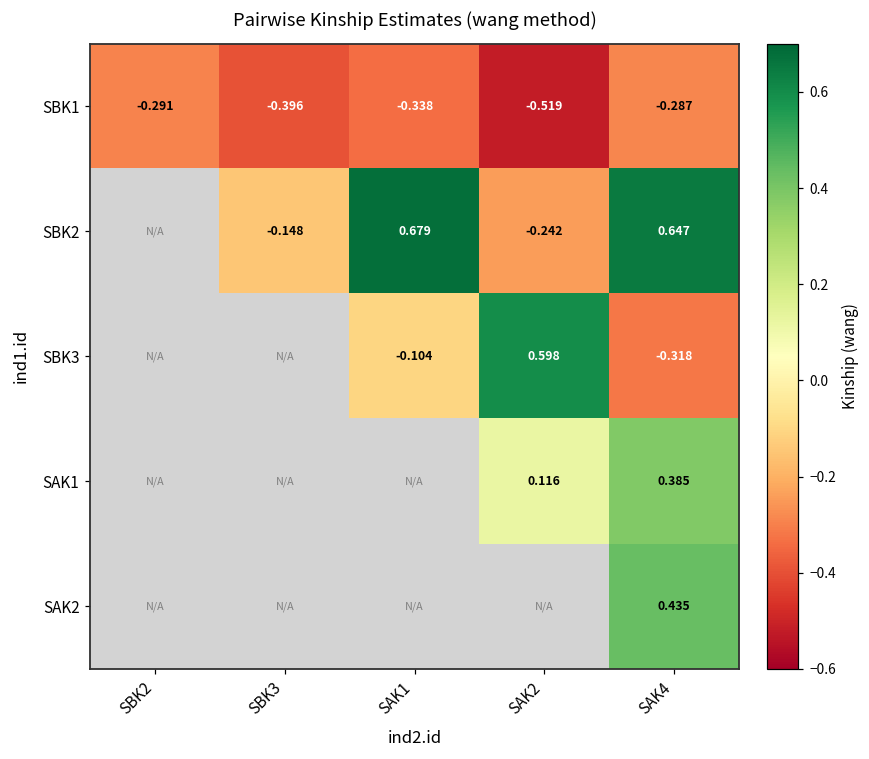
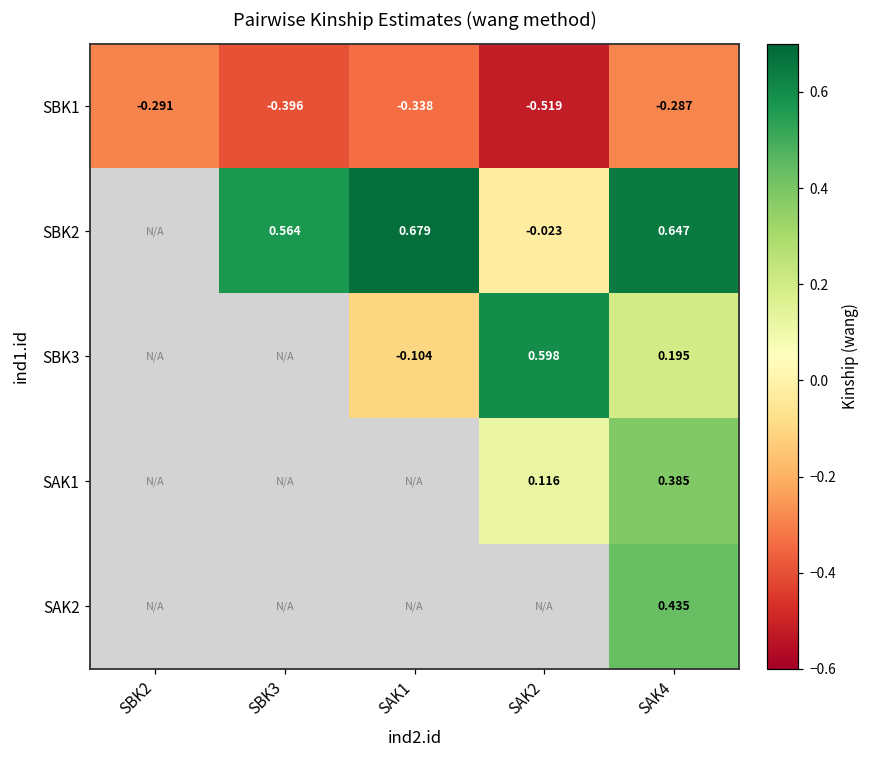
  {
    "SBK1": {
      "SBK2": -0.291,
      "SBK3": -0.396,
      "SAK1": -0.338,
      "SAK2": -0.519,
      "SAK4": -0.287
    },
    "SBK2": {
-     "SBK3": -0.148,
+     "SBK3": 0.564,
      "SAK1": 0.679,
-     "SAK2": -0.242,
+     "SAK2": -0.023,
      "SAK4": 0.647
    },
    "SBK3": {
      "SAK1": -0.104,
      "SAK2": 0.598,
-     "SAK4": -0.318
+     "SAK4": 0.195
    },
    "SAK1": {
      "SAK2": 0.116,
      "SAK4": 0.385
    },
    "SAK2": {
      "SAK4": 0.435
    }
  }
